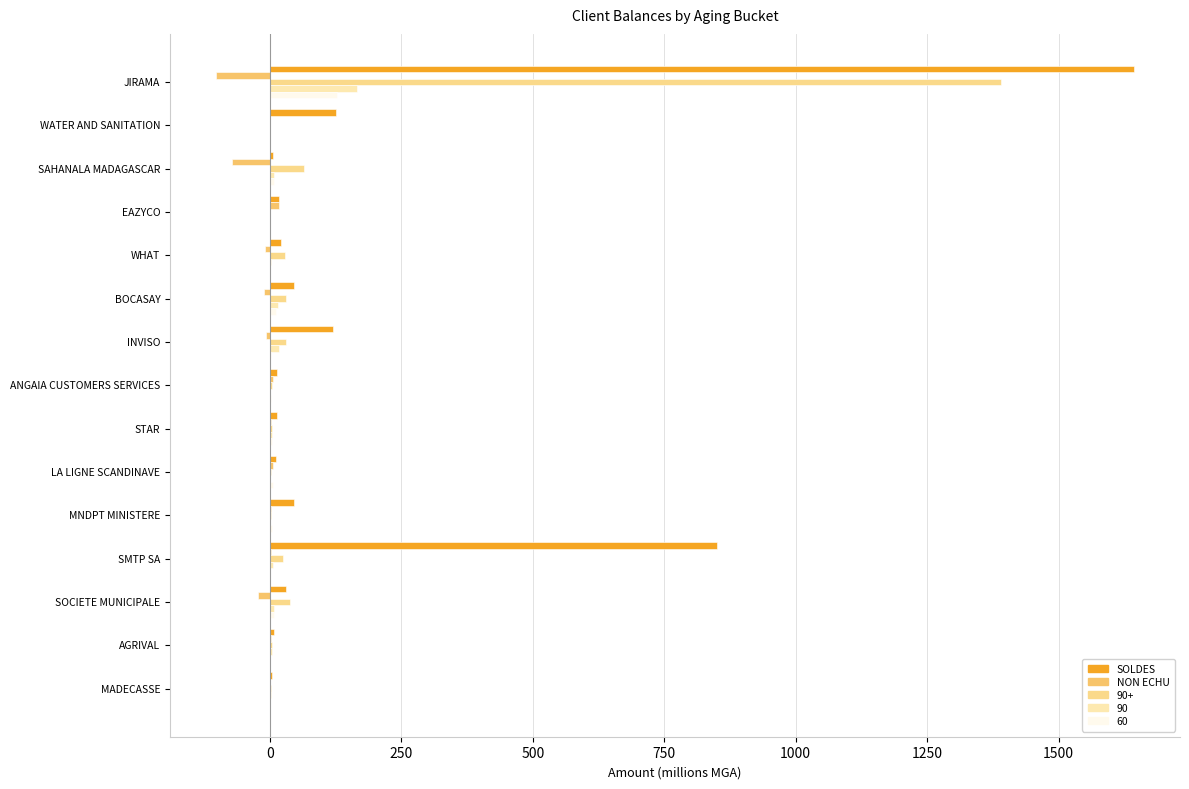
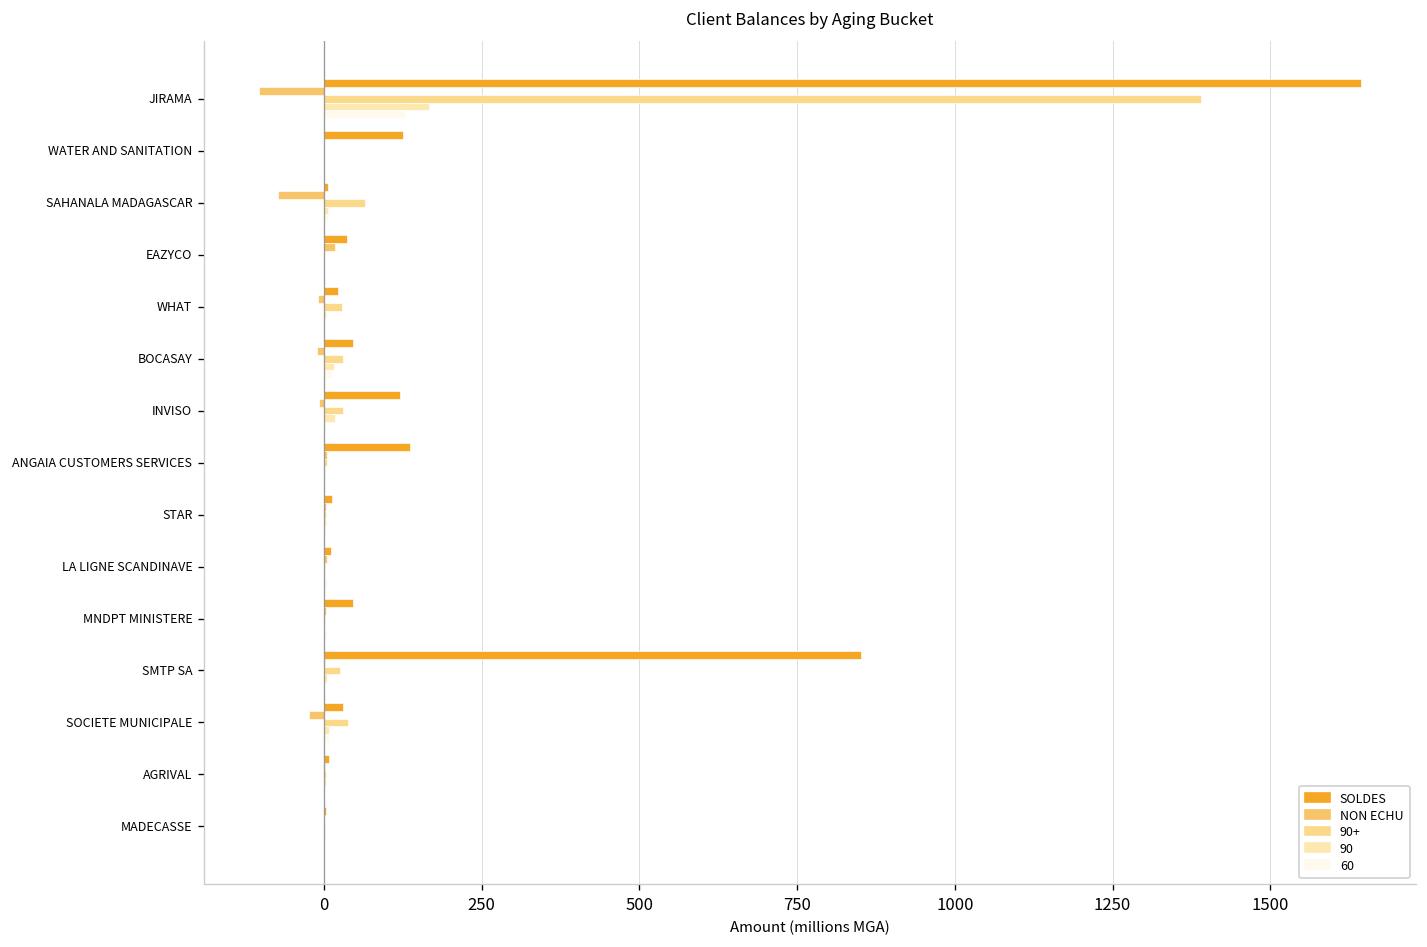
  {
    "SOLDES": {
      "JIRAMA": 1640,
      "WATER AND SANITATION": 130,
      "SAHANALA MADAGASCAR": 10,
-     "EAZYCO": 20,
+     "EAZYCO": 40,
      "WHAT": 20,
      "BOCASAY": 50,
      "INVISO": 120,
-     "ANGAIA CUSTOMERS SERVICES": 10,
+     "ANGAIA CUSTOMERS SERVICES": 140,
      "STAR": 10,
      "LA LIGNE SCANDINAVE": 10,
      "MNDPT MINISTERE": 50,
      "SMTP SA": 850,
      "SOCIETE MUNICIPALE": 30,
      "AGRIVAL": 10
    },
    "60": {
      "JIRAMA": 130,
      "WATER AND SANITATION": 0,
      "SAHANALA MADAGASCAR": 10,
      "EAZYCO": 0,
      "WHAT": 0,
      "BOCASAY": 10,
      "LA LIGNE SCANDINAVE": 10,
      "SMTP SA": 0,
      "SOCIETE MUNICIPALE": 10,
      "AGRIVAL": 0,
      "MADECASSE": 0
    }
  }
